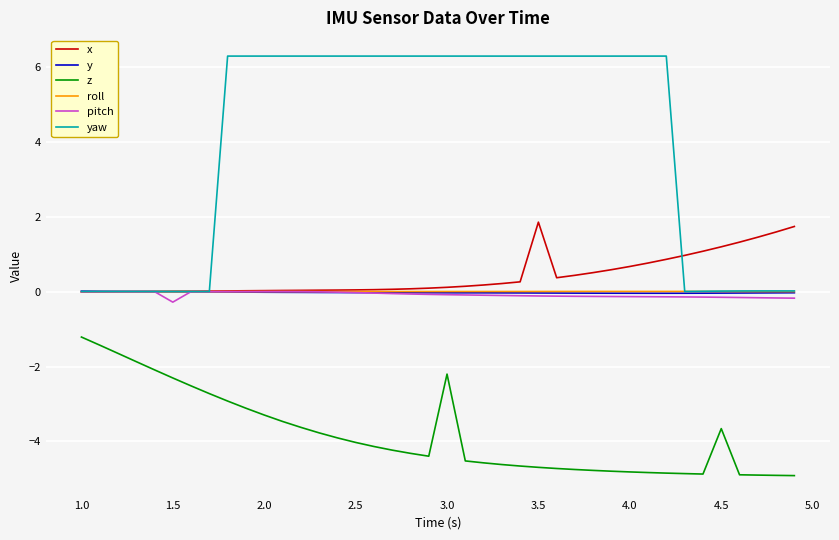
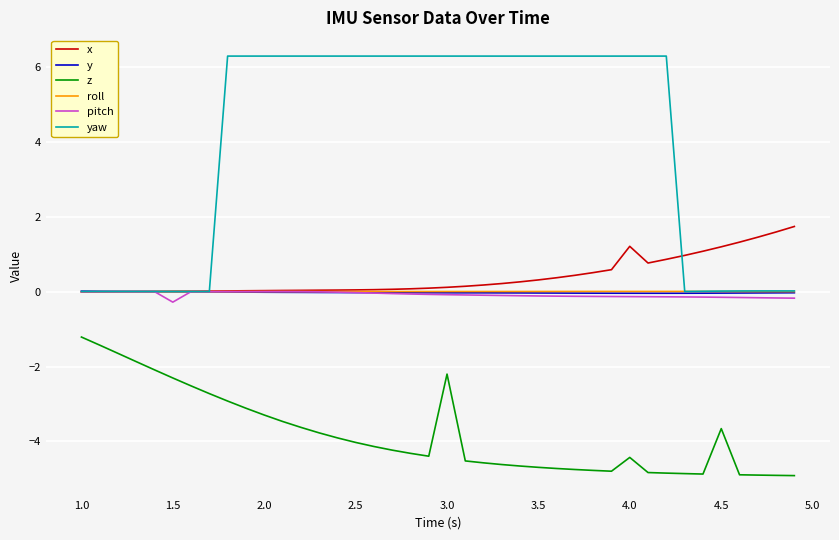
  {
    "x": {
      "3.0": 0.1,
-     "3.5": 1.9,
-     "4.0": 0.7,
+     "3.5": 0.3,
+     "4.0": 1.2,
      "4.5": 1.2
    },
    "z": {
      "1.0": -1.2,
      "1.5": -2.3,
      "2.0": -3.3,
      "2.5": -4.0,
      "3.0": -2.2,
      "3.5": -4.7,
-     "4.0": -4.8,
+     "4.0": -4.4,
      "4.5": -3.7
    },
    "pitch": {
      "1.5": -0.3,
      "3.5": -0.1,
      "4.0": -0.1,
      "4.5": -0.2
    },
    "yaw": {
      "2.0": 6.3,
      "2.5": 6.3,
      "3.0": 6.3,
      "3.5": 6.3,
      "4.0": 6.3
    }
  }
